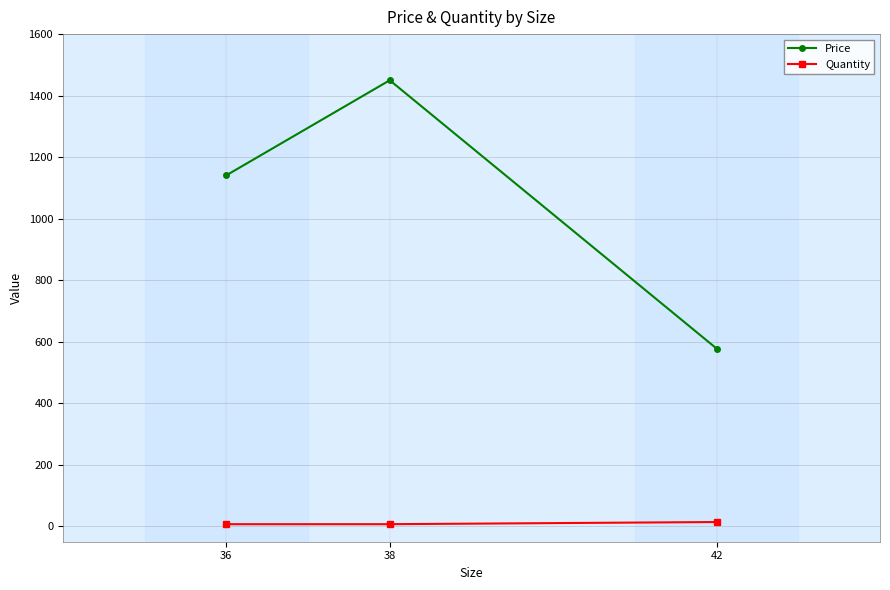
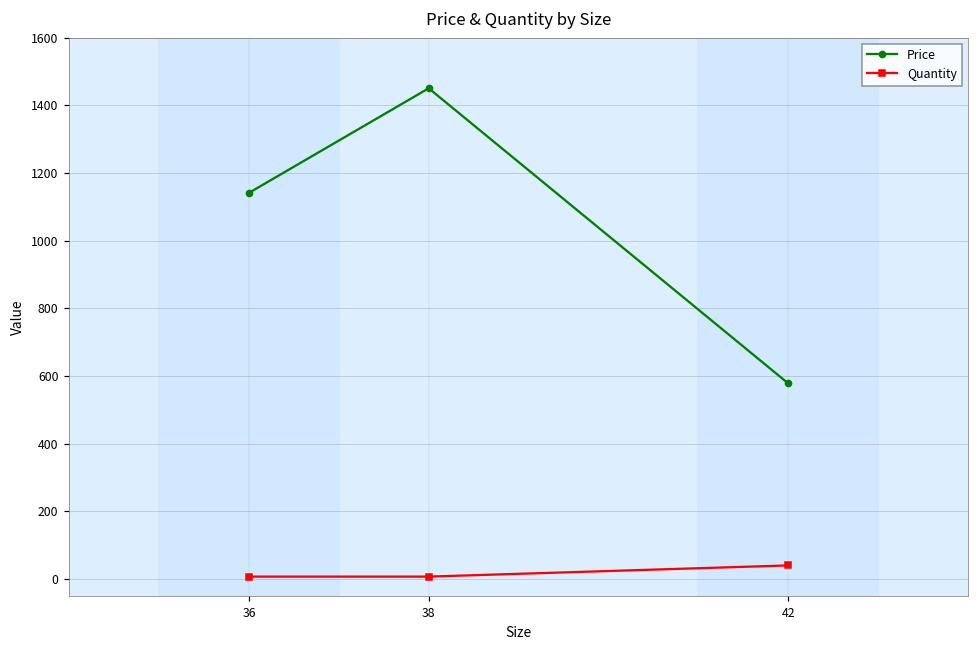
  {
    "Price": {
      "36": 1140,
      "38": 1450,
      "42": 580
    },
    "Quantity": {
      "36": 10,
      "38": 10,
-     "42": 10
+     "42": 40
    }
  }
